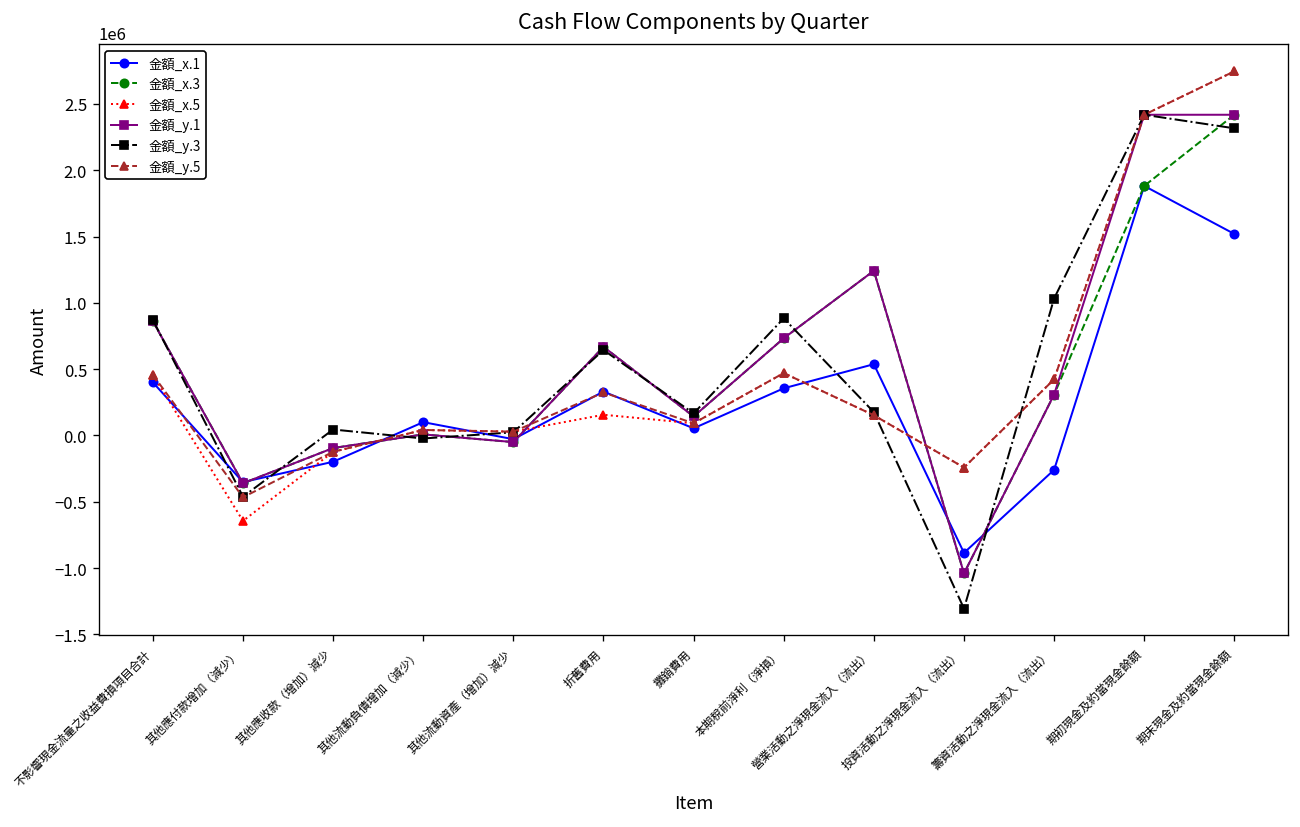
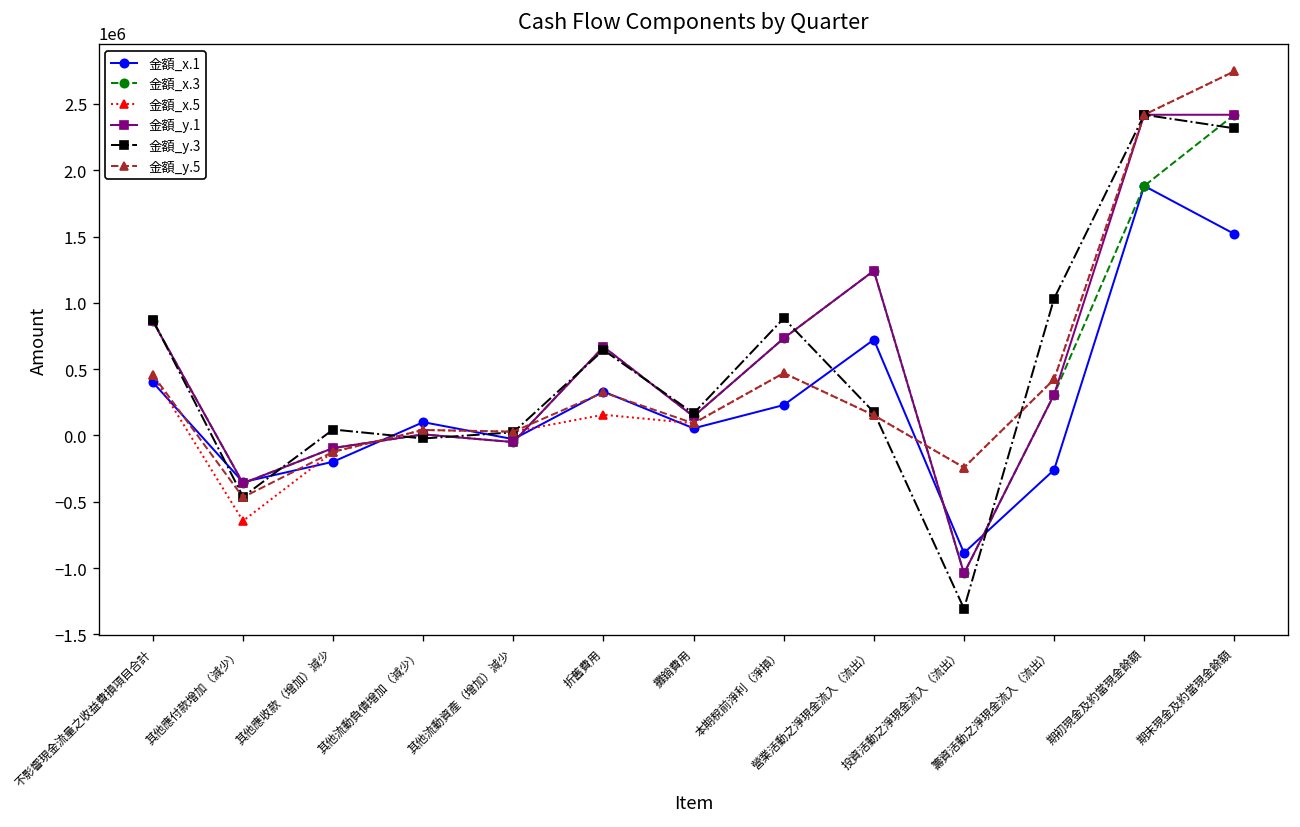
  {
    "金額_x.1": {
      "不影響現金流量之收益費損項目合計": 400000,
      "其他應收款（增加）減少": -200000,
      "其他流動負債增加（減少）": 100000,
      "攤銷費用": 50000,
-     "本期稅前淨利（淨損）": 360000,
-     "營業活動之淨現金流入（流出）": 540000,
+     "本期稅前淨利（淨損）": 230000,
+     "營業活動之淨現金流入（流出）": 720000,
      "投資活動之淨現金流入（流出）": -890000,
      "籌資活動之淨現金流入（流出）": -260000,
      "期末現金及約當現金餘額": 1520000
    },
    "金額_x.5": {
      "其他應付款增加（減少）": -640000,
      "折舊費用": 160000
    },
    "金額_y.3": {
      "其他應收款（增加）減少": 40000,
      "其他流動負債增加（減少）": -20000,
      "折舊費用": 640000,
      "本期稅前淨利（淨損）": 880000,
      "營業活動之淨現金流入（流出）": 180000,
      "投資活動之淨現金流入（流出）": -1310000,
      "籌資活動之淨現金流入（流出）": 1030000,
      "期末現金及約當現金餘額": 2320000
    }
  }
